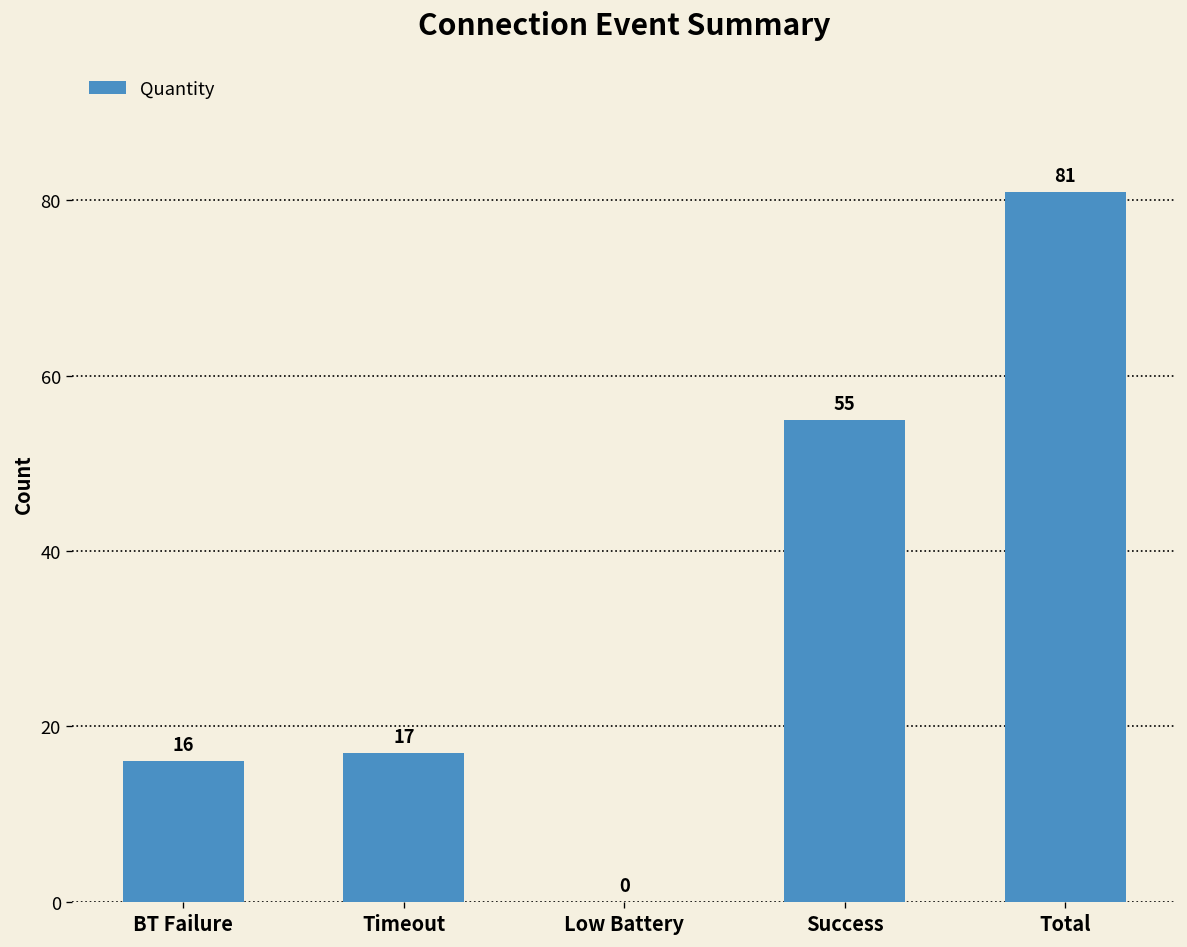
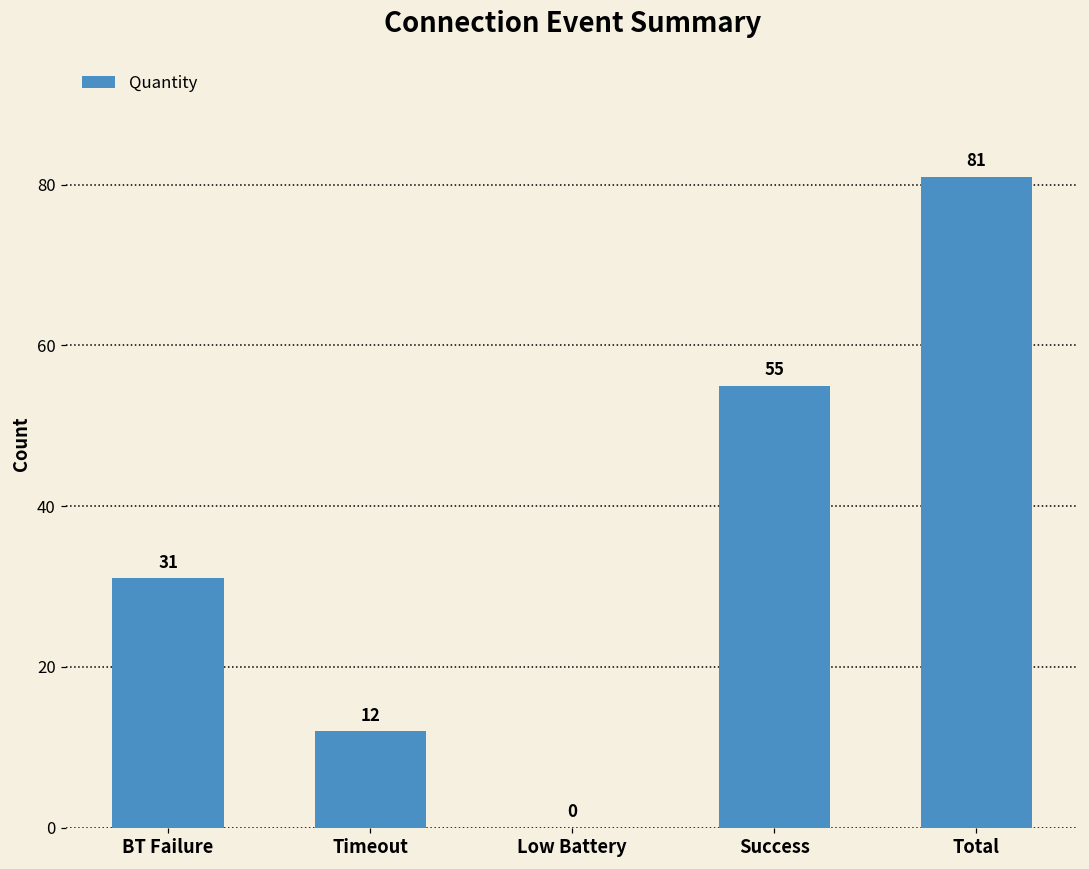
  {
-   "BT Failure": 16,
-   "Timeout": 17,
+   "BT Failure": 31,
+   "Timeout": 12,
    "Low Battery": 0,
    "Success": 55,
    "Total": 81
  }
